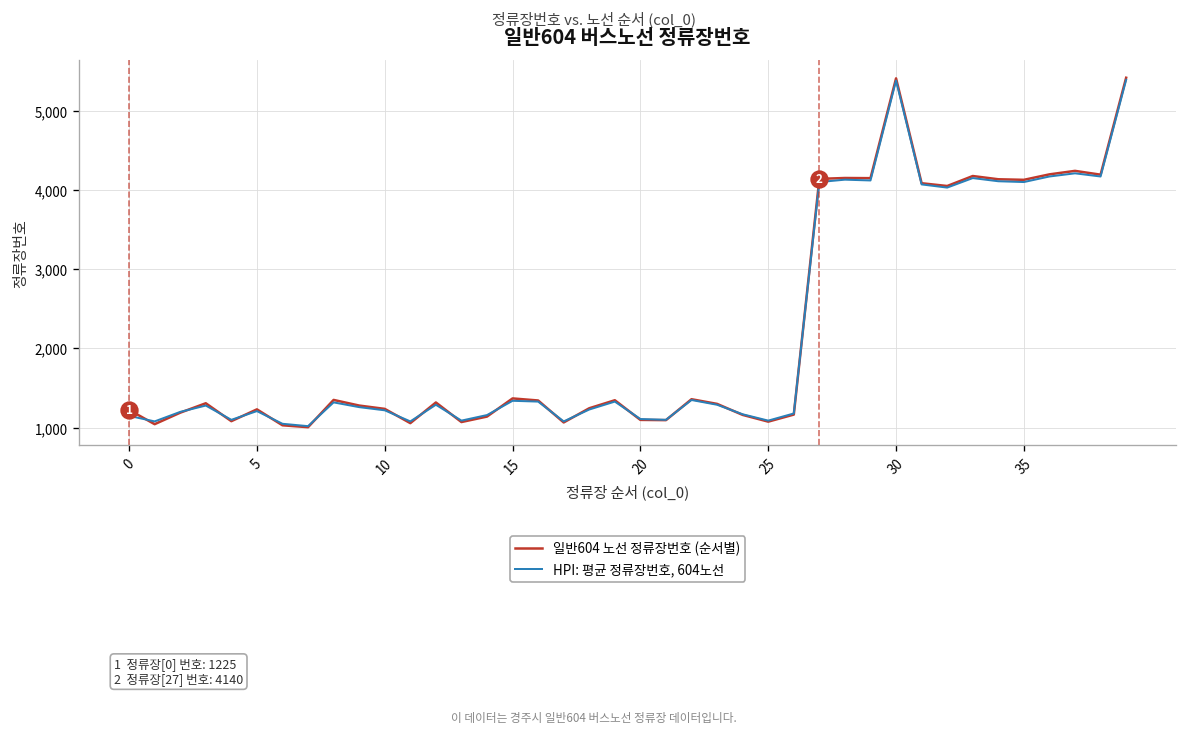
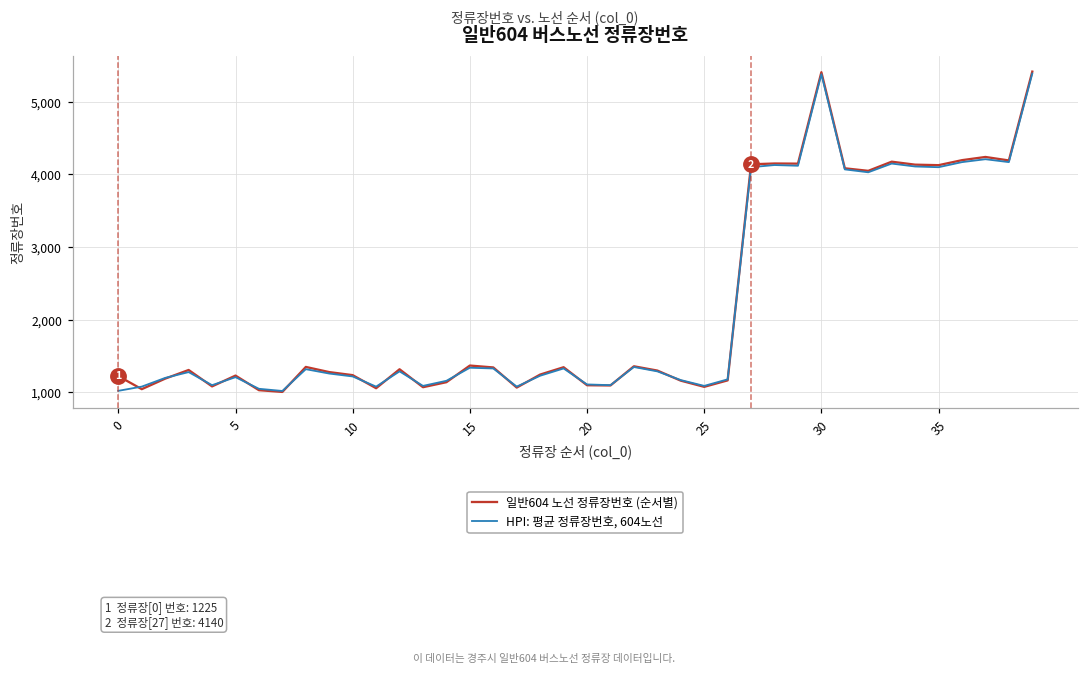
  {
    "HPI: 평균 정류장번호, 604노선": {
-     "0": "1,200"
+     "0": "1,000"
    }
  }
